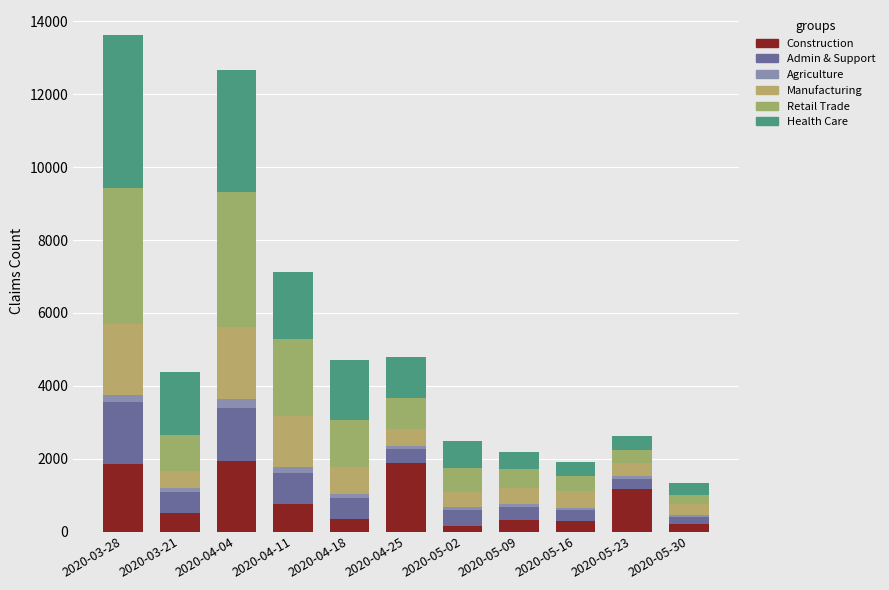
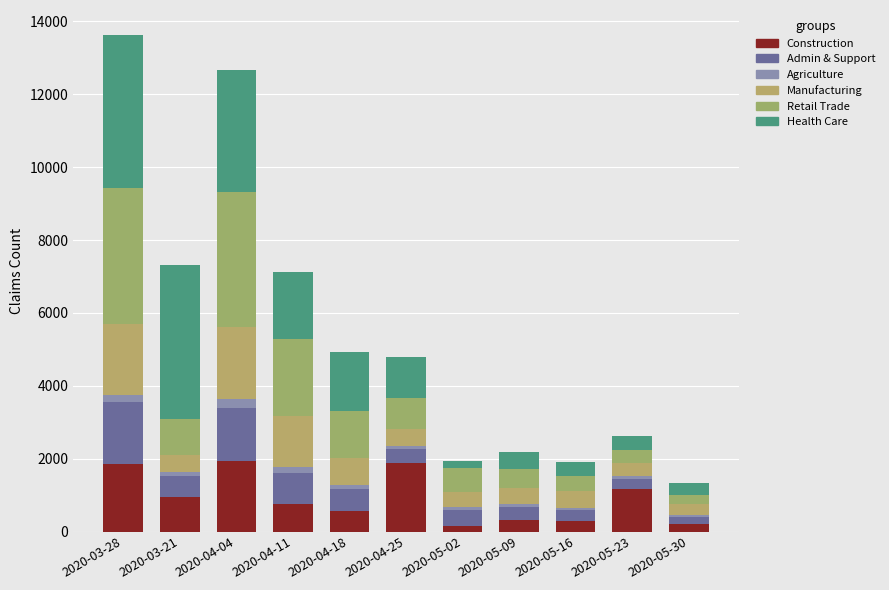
  {
    "Construction": {
      "2020-03-28": 1900,
-     "2020-03-21": 500,
+     "2020-03-21": 1000,
      "2020-04-04": 1900,
      "2020-04-11": 700,
-     "2020-04-18": 300,
+     "2020-04-18": 600,
      "2020-04-25": 1900,
      "2020-05-02": 200,
      "2020-05-09": 300,
      "2020-05-16": 300,
      "2020-05-23": 1200,
      "2020-05-30": 200
    },
    "Health Care": {
      "2020-03-28": 4200,
-     "2020-03-21": 1700,
+     "2020-03-21": 4200,
      "2020-04-04": 3300,
      "2020-04-11": 1800,
      "2020-04-18": 1600,
      "2020-04-25": 1100,
-     "2020-05-02": 700,
+     "2020-05-02": 200,
      "2020-05-09": 500,
      "2020-05-16": 400,
      "2020-05-23": 400,
      "2020-05-30": 300
    }
  }
